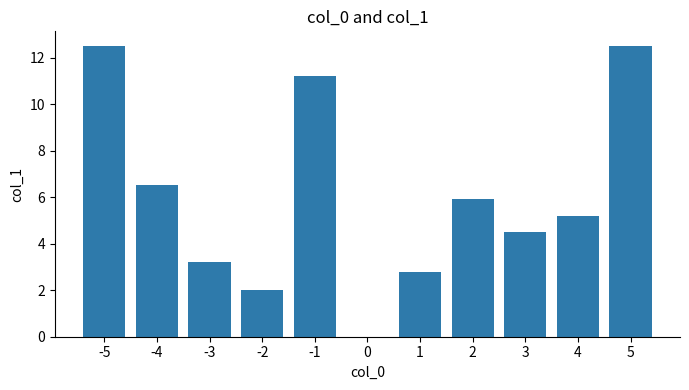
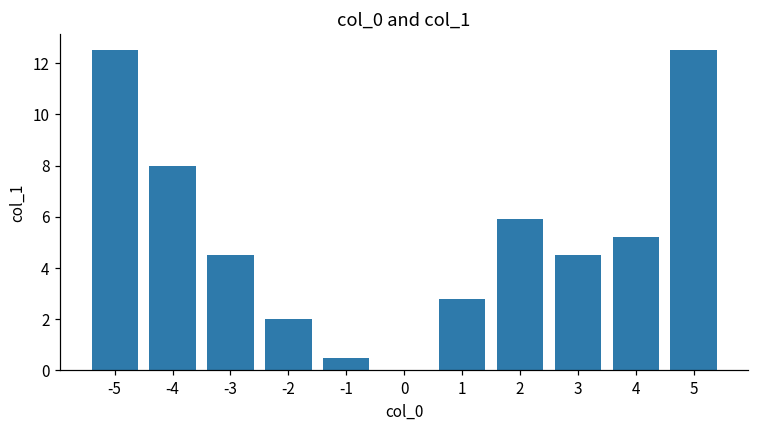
  {
    "-5": 12.5,
-   "-4": 6.5,
-   "-3": 3.2,
+   "-4": 8.0,
+   "-3": 4.5,
    "-2": 2.0,
-   "-1": 11.2,
+   "-1": 0.5,
    "0": 0.0,
    "1": 2.8,
    "2": 5.9,
    "3": 4.5,
    "4": 5.2,
    "5": 12.5
  }
